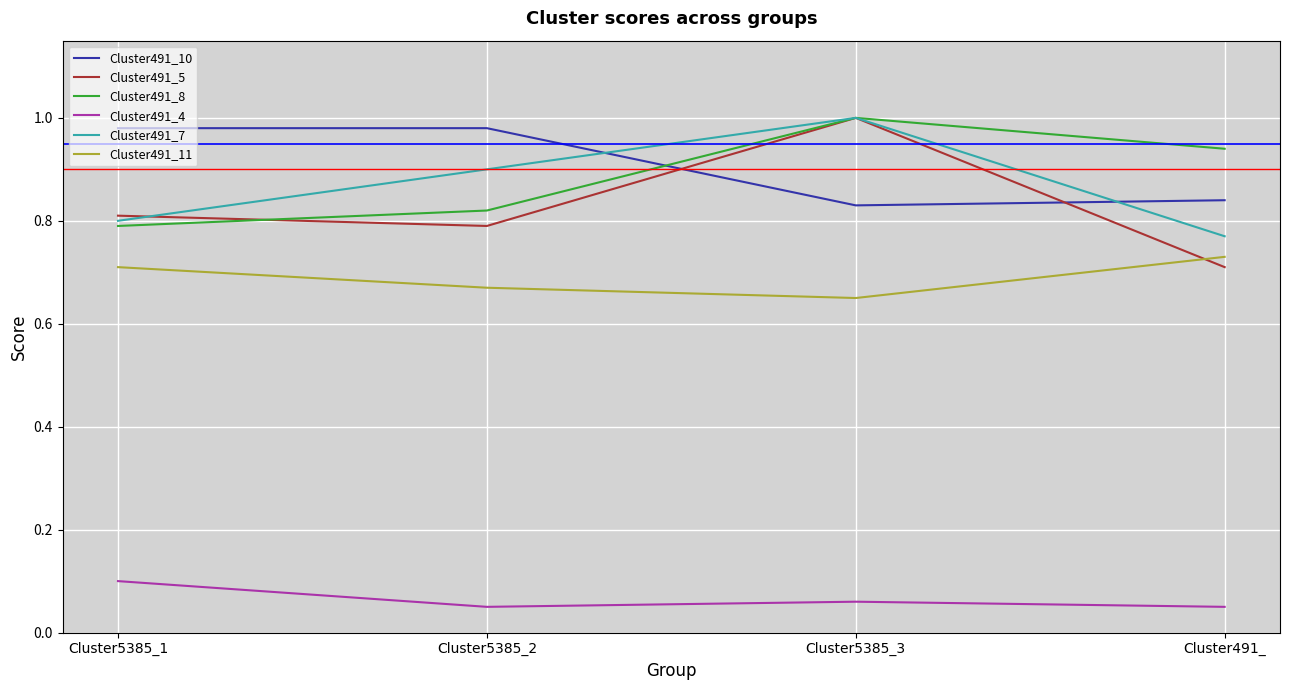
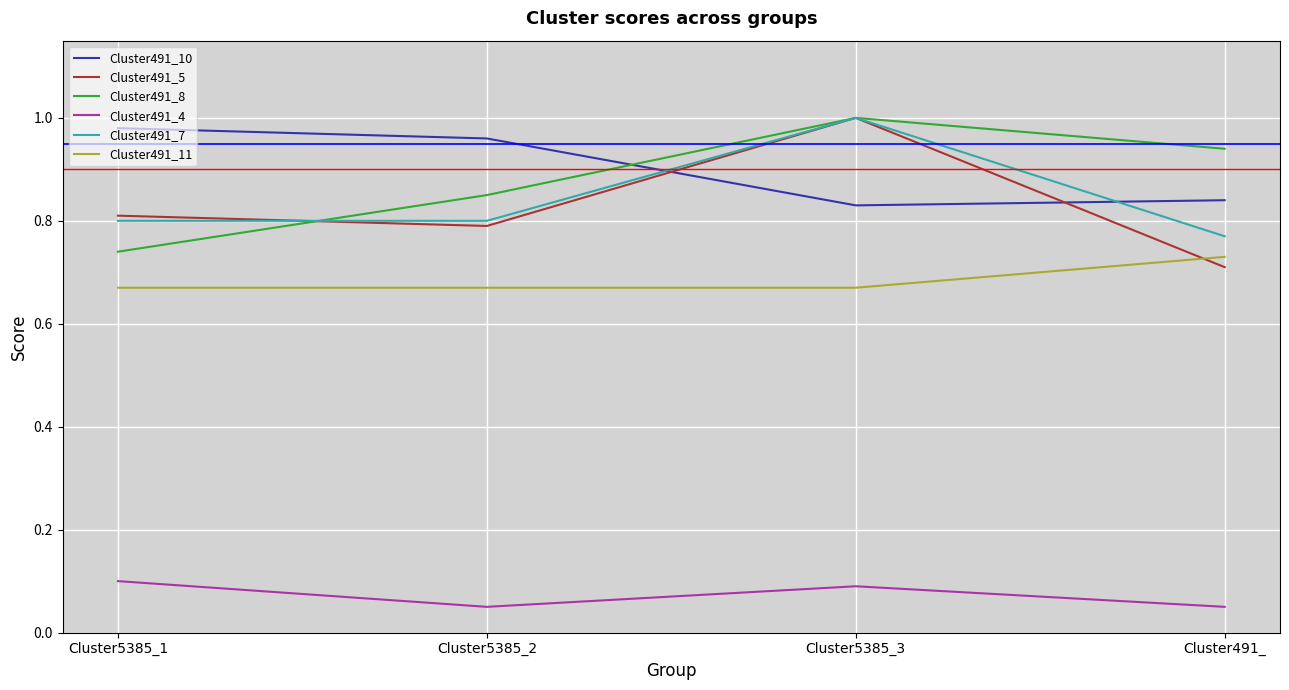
  {
    "Cluster491_10": {
-     "Cluster5385_2": 0.98,
+     "Cluster5385_2": 0.96,
      "Cluster5385_3": 0.83,
      "Cluster491_": 0.84
    },
    "Cluster491_5": {
      "Cluster5385_1": 0.81,
      "Cluster5385_2": 0.79,
      "Cluster491_": 0.71
    },
    "Cluster491_8": {
-     "Cluster5385_1": 0.79,
-     "Cluster5385_2": 0.82,
+     "Cluster5385_1": 0.74,
+     "Cluster5385_2": 0.85,
      "Cluster491_": 0.94
    },
    "Cluster491_4": {
      "Cluster5385_1": 0.10,
      "Cluster5385_2": 0.05,
-     "Cluster5385_3": 0.06,
+     "Cluster5385_3": 0.09,
      "Cluster491_": 0.05
    },
    "Cluster491_7": {
      "Cluster5385_1": 0.8,
-     "Cluster5385_2": 0.9,
+     "Cluster5385_2": 0.8,
      "Cluster491_": 0.77
    },
    "Cluster491_11": {
-     "Cluster5385_1": 0.71,
+     "Cluster5385_1": 0.67,
      "Cluster5385_2": 0.67,
-     "Cluster5385_3": 0.65,
+     "Cluster5385_3": 0.67,
      "Cluster491_": 0.73
    }
  }
